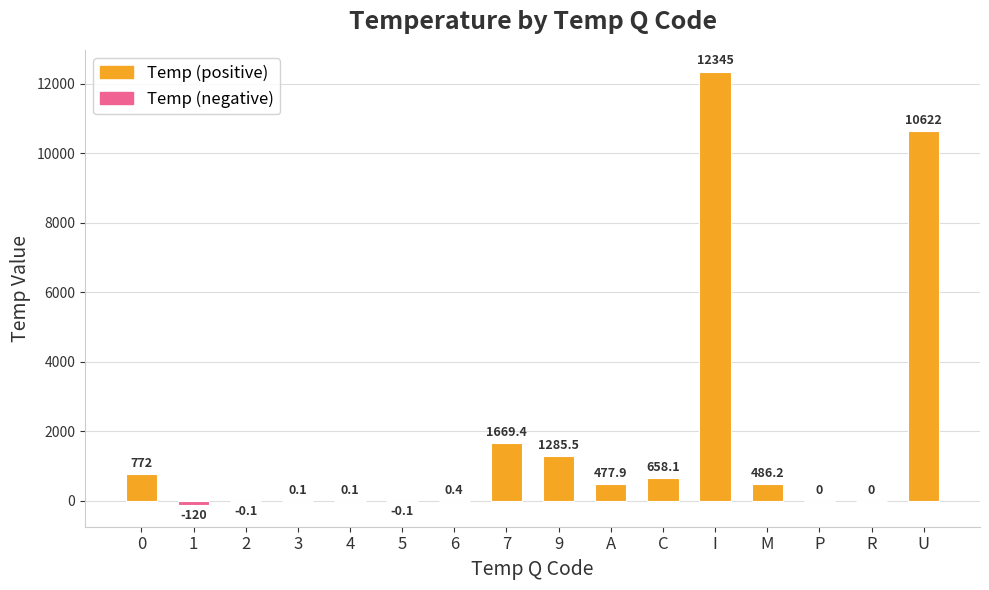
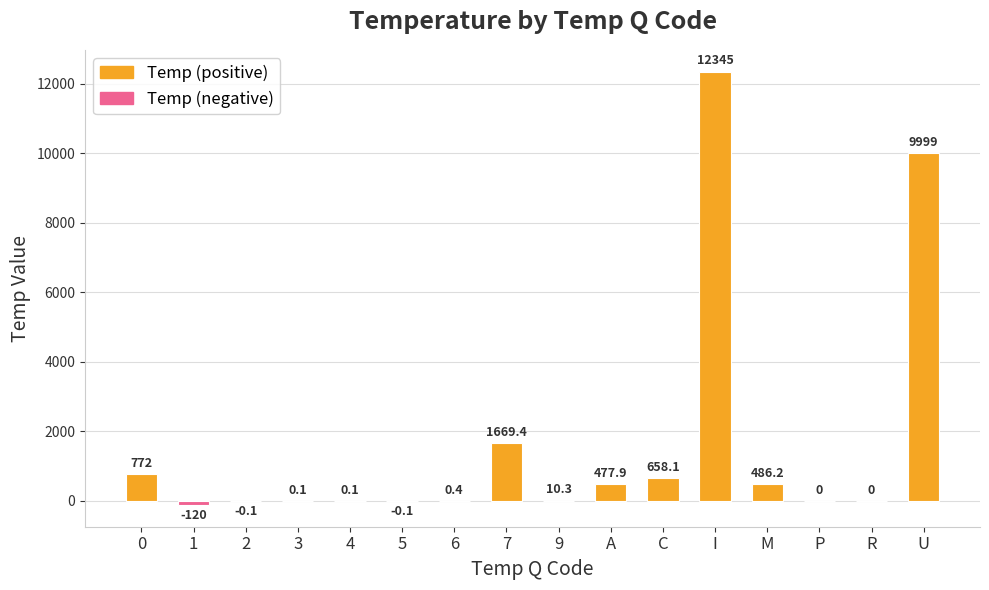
  {
    "Temp (positive)": {
      "0": 772,
      "3": 0.1,
      "4": 0.1,
      "6": 0.4,
      "7": 1669.4,
-     "9": 1285.5,
+     "9": 10.3,
      "A": 477.9,
      "C": 658.1,
      "I": 12345,
      "M": 486.2,
      "P": 0,
      "R": 0,
-     "U": 10622
+     "U": 9999
    },
    "Temp (negative)": {
      "1": -120,
      "2": -0.1,
      "5": -0.1
    }
  }
